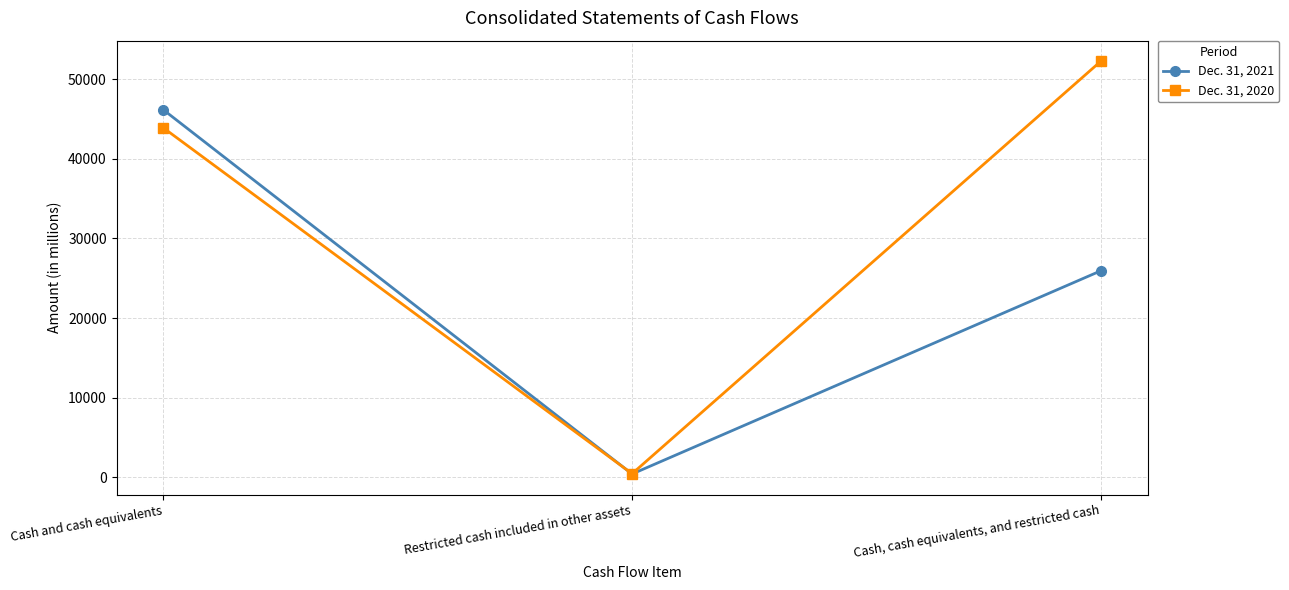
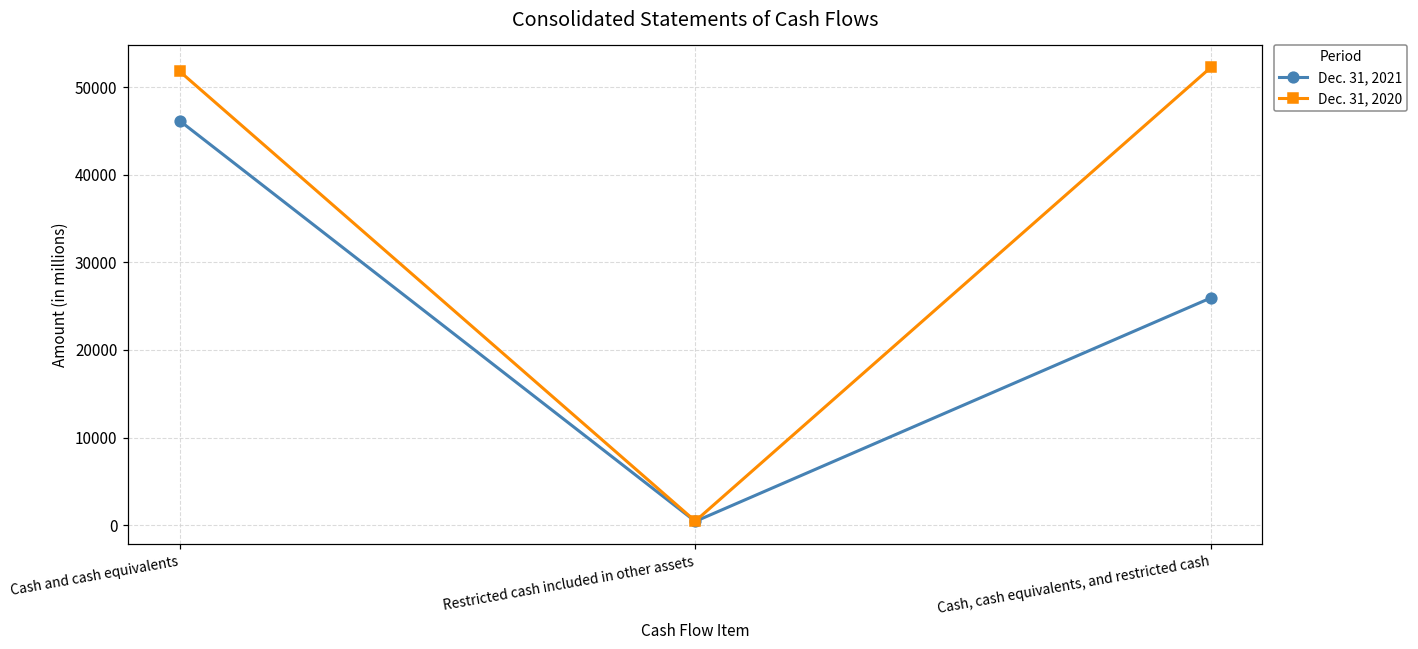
  {
    "Dec. 31, 2021": {
      "Cash and cash equivalents": 46000,
      "Cash, cash equivalents, and restricted cash": 26000
    },
    "Dec. 31, 2020": {
-     "Cash and cash equivalents": 44000,
+     "Cash and cash equivalents": 52000,
      "Cash, cash equivalents, and restricted cash": 52000
    }
  }
